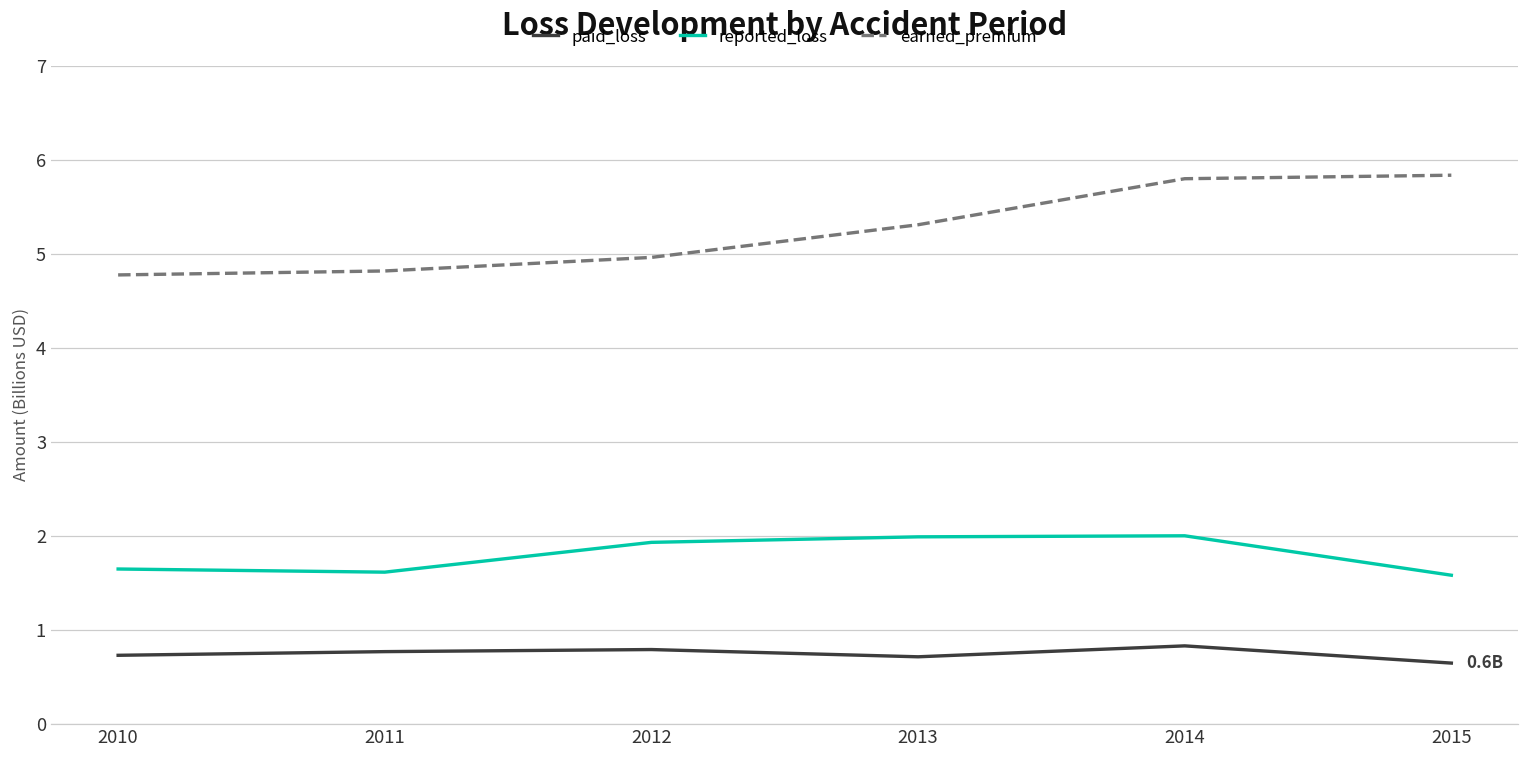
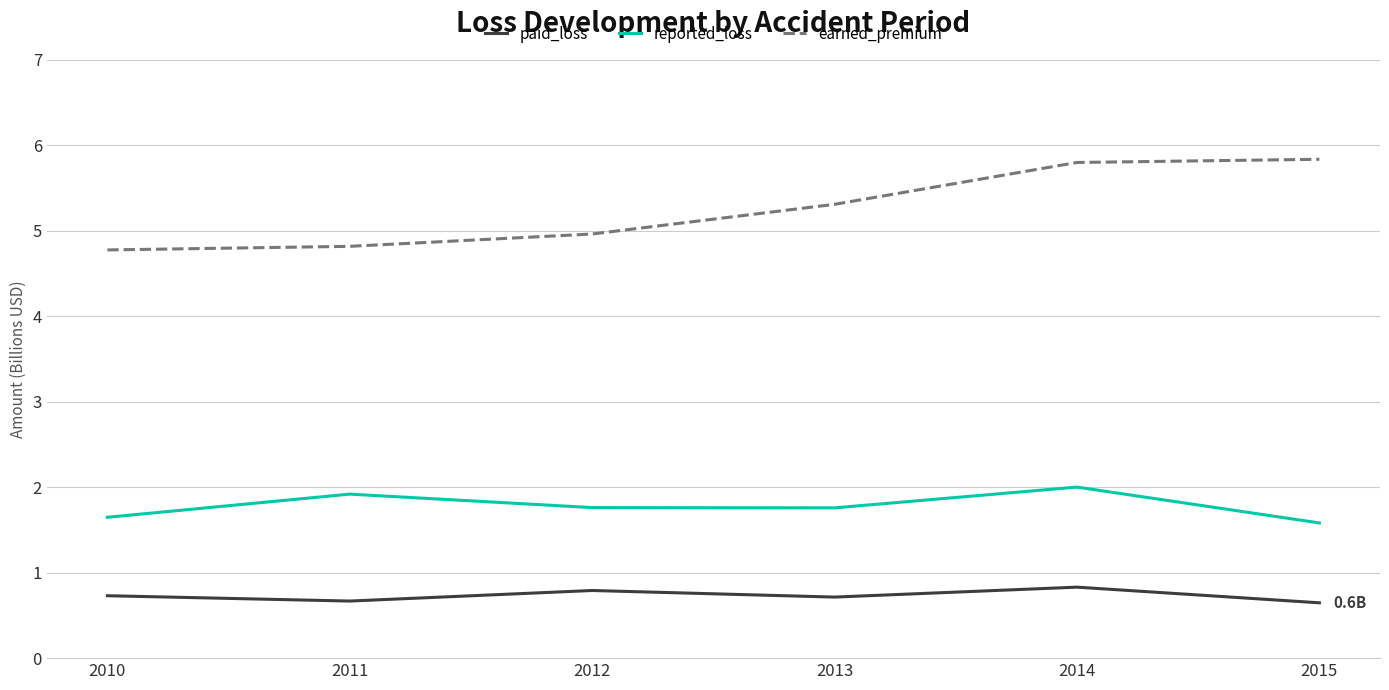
  {
    "paid_loss": {
      "2010": 0.7,
-     "2011": 0.8,
+     "2011": 0.7,
      "2012": 0.8,
      "2013": 0.7,
      "2014": 0.8
    },
    "reported_loss": {
      "2010": 1.6,
-     "2011": 1.6,
-     "2012": 1.9,
-     "2013": 2.0,
+     "2011": 1.9,
+     "2012": 1.8,
+     "2013": 1.8,
      "2014": 2.0,
      "2015": 1.6
    },
    "earned_premium": {
      "2010": 4.8,
      "2011": 4.8,
      "2012": 5.0,
      "2013": 5.3,
      "2014": 5.8,
      "2015": 5.8
    }
  }
